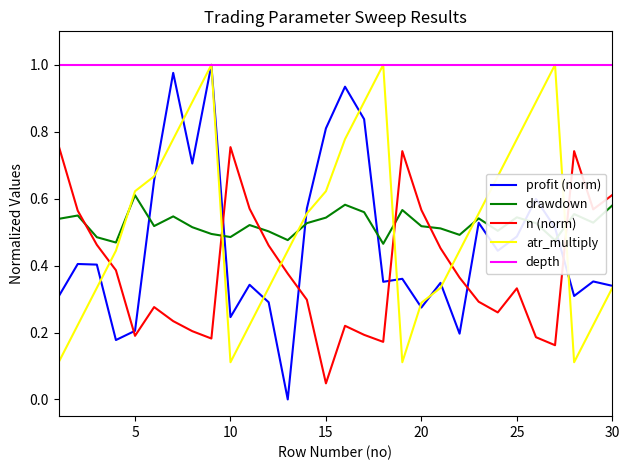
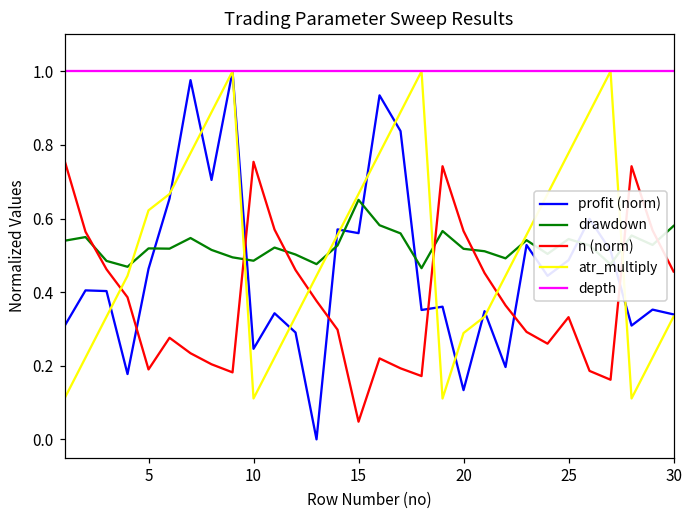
  {
    "profit (norm)": {
-     "5": 0.21,
+     "5": 0.46,
      "10": 0.25,
-     "15": 0.81,
-     "20": 0.27
+     "15": 0.56,
+     "20": 0.13
    },
    "drawdown": {
-     "5": 0.61,
+     "5": 0.52,
      "10": 0.49,
-     "15": 0.54,
+     "15": 0.65,
      "20": 0.52,
      "30": 0.58
    },
    "n (norm)": {
      "5": 0.19,
      "10": 0.75,
      "15": 0.05,
      "20": 0.57,
      "25": 0.33,
-     "30": 0.61
+     "30": 0.46
    },
    "atr_multiply": {
      "5": 0.62,
      "10": 0.11,
-     "15": 0.62,
+     "15": 0.67,
      "20": 0.29,
      "25": 0.78
    },
    "depth": {
      "5": 1.00,
      "10": 1.00,
      "15": 1.00,
      "20": 1.00,
      "25": 1.00,
      "30": 1.00
    }
  }
